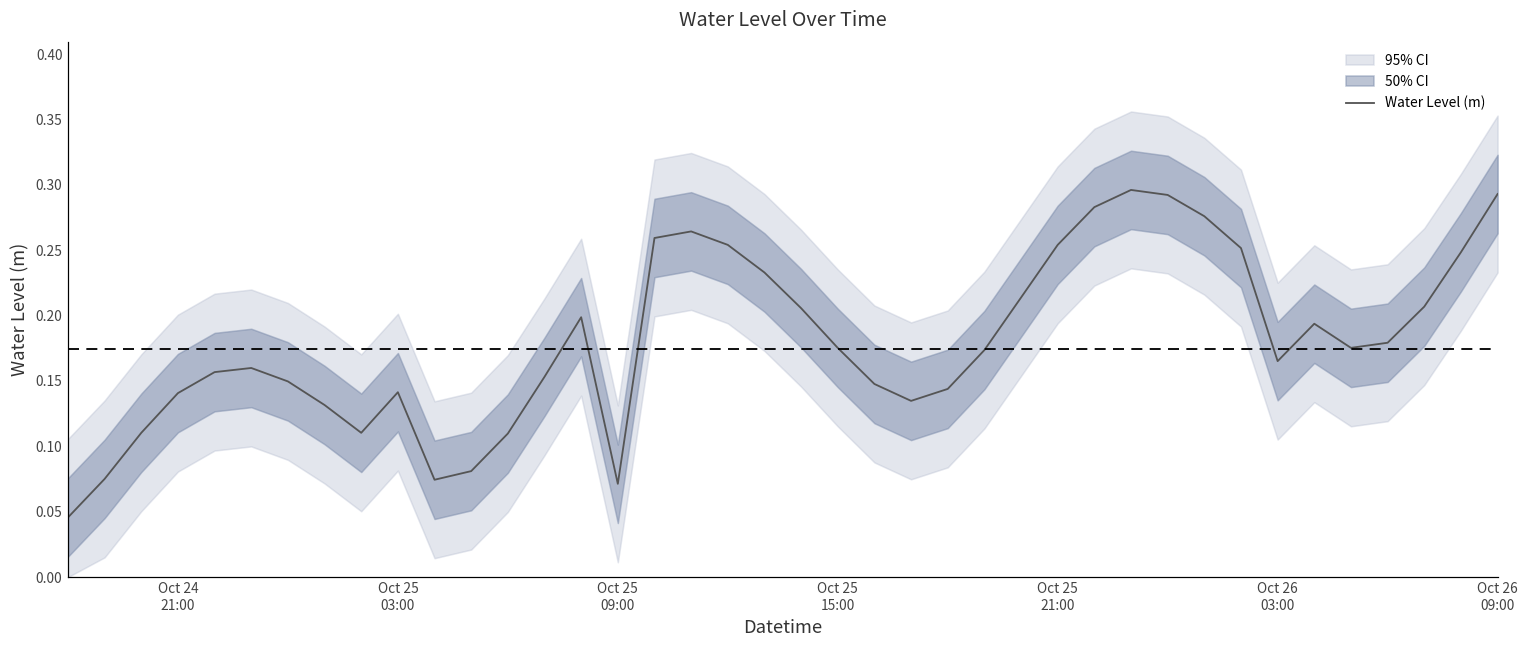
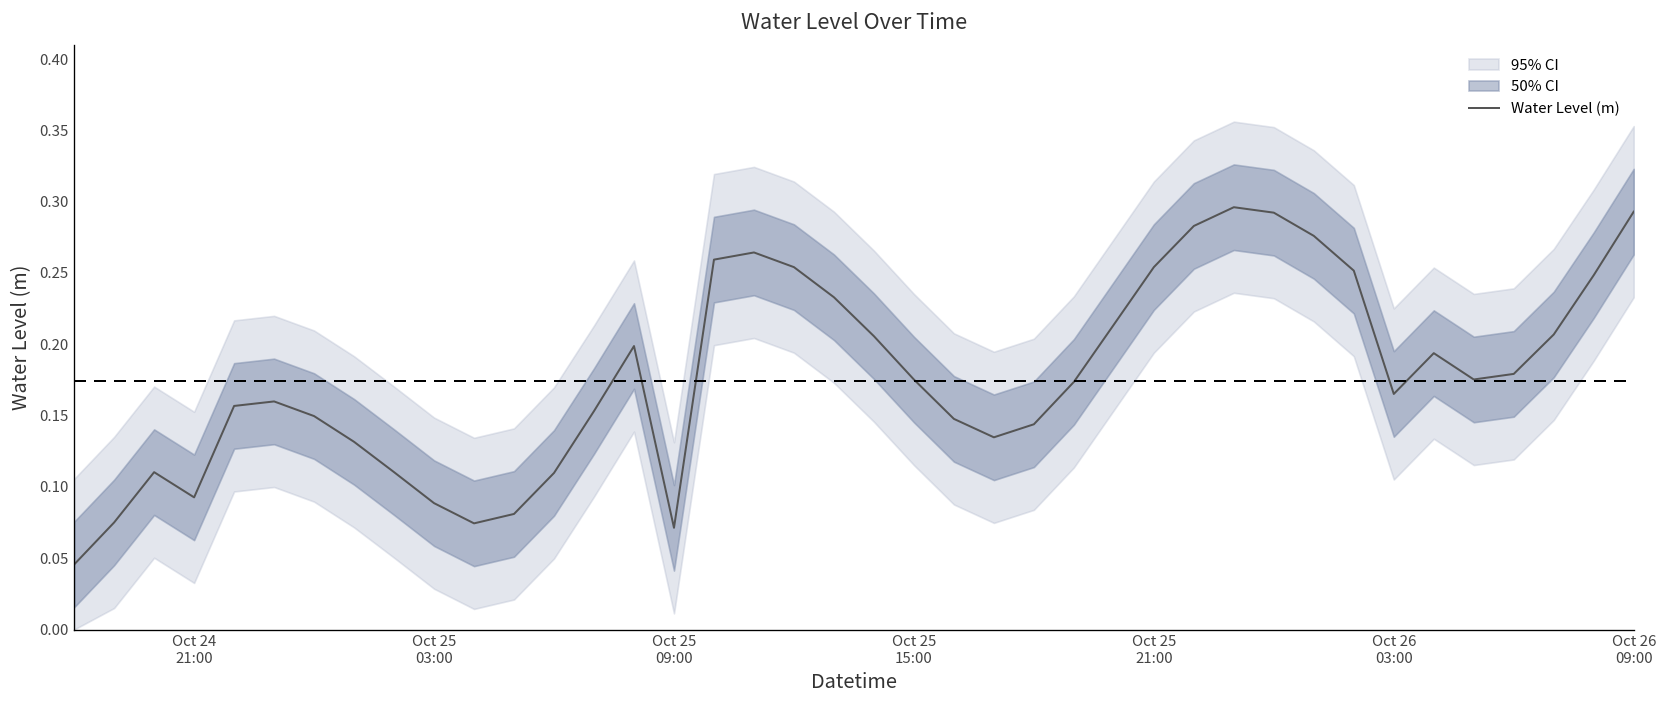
  {
    "Water Level (m)": {
-     "Oct 24 21:00": 0.141,
-     "Oct 25 03:00": 0.141,
+     "Oct 24 21:00": 0.093,
+     "Oct 25 03:00": 0.089,
      "Oct 25 09:00": 0.071,
      "Oct 25 15:00": 0.175,
      "Oct 25 21:00": 0.254,
      "Oct 26 03:00": 0.165,
      "Oct 26 09:00": 0.293
    }
  }
